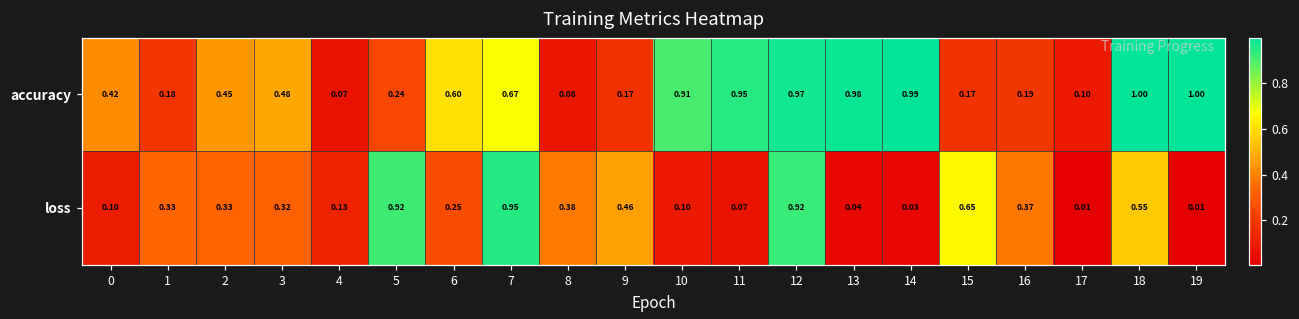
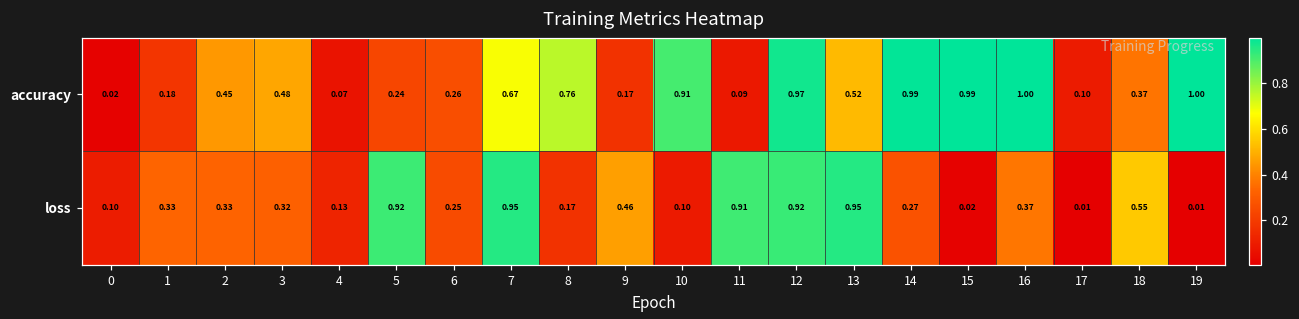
  {
    "accuracy": {
-     "0": 0.42,
+     "0": 0.02,
      "1": 0.18,
      "2": 0.45,
      "3": 0.48,
      "4": 0.07,
      "5": 0.24,
-     "6": 0.60,
+     "6": 0.26,
      "7": 0.67,
-     "8": 0.08,
+     "8": 0.76,
      "9": 0.17,
      "10": 0.91,
-     "11": 0.95,
+     "11": 0.09,
      "12": 0.97,
-     "13": 0.98,
+     "13": 0.52,
      "14": 0.99,
-     "15": 0.17,
-     "16": 0.19,
+     "15": 0.99,
+     "16": 1.00,
      "17": 0.10,
-     "18": 1.00,
+     "18": 0.37,
      "19": 1.00
    },
    "loss": {
      "0": 0.10,
      "1": 0.33,
      "2": 0.33,
      "3": 0.32,
      "4": 0.13,
      "5": 0.92,
      "6": 0.25,
      "7": 0.95,
-     "8": 0.38,
+     "8": 0.17,
      "9": 0.46,
      "10": 0.10,
-     "11": 0.07,
+     "11": 0.91,
      "12": 0.92,
-     "13": 0.04,
-     "14": 0.03,
-     "15": 0.65,
+     "13": 0.95,
+     "14": 0.27,
+     "15": 0.02,
      "16": 0.37,
      "17": 0.01,
      "18": 0.55,
      "19": 0.01
    }
  }
